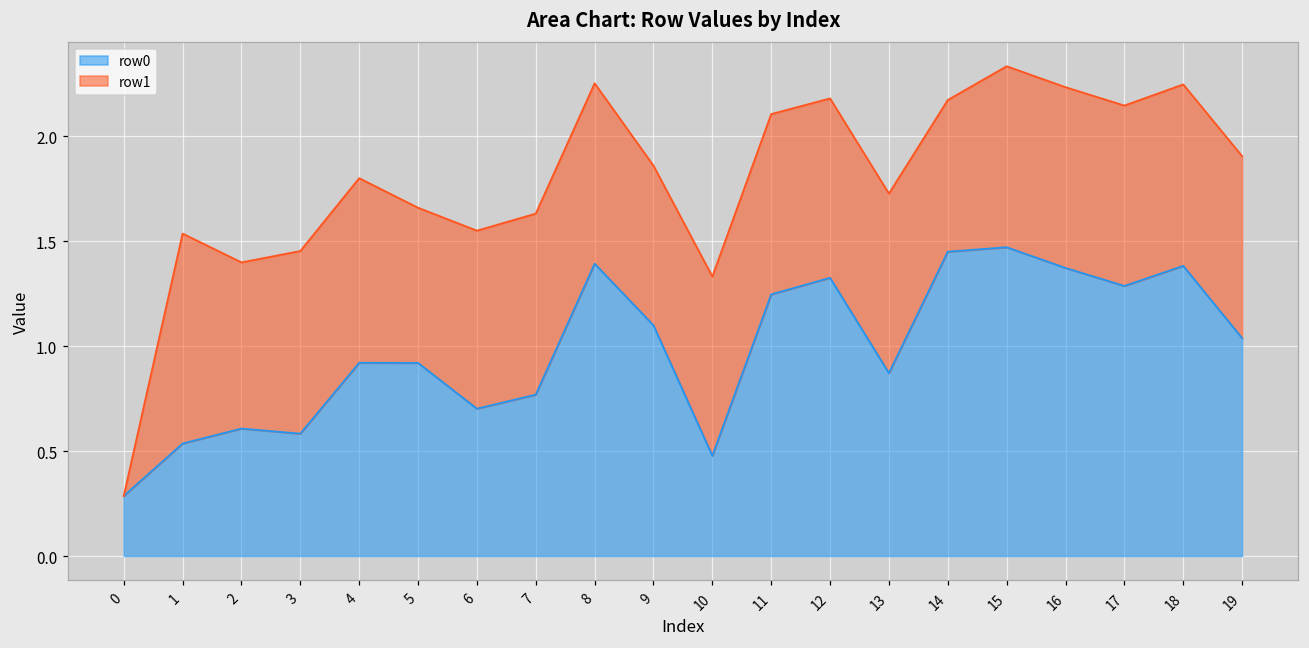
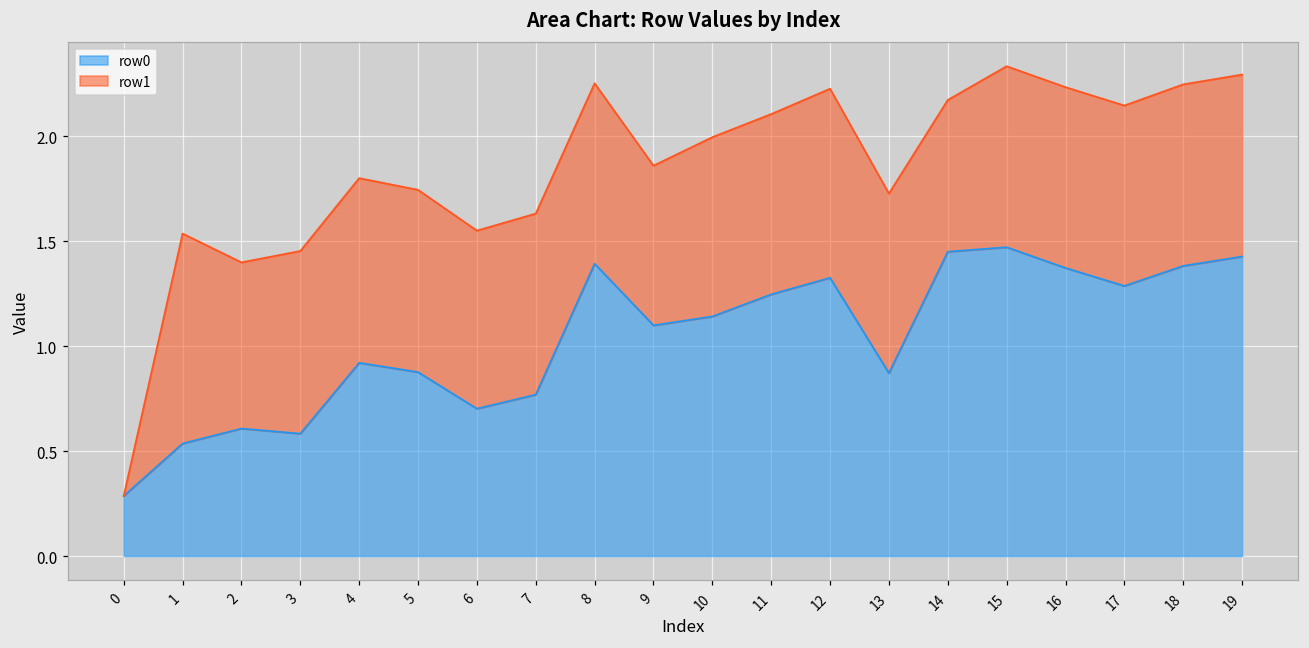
  {
    "row0": {
      "1": 0.54,
      "2": 0.61,
      "3": 0.58,
      "4": 0.92,
-     "5": 0.92,
+     "5": 0.88,
      "6": 0.70,
      "7": 0.77,
      "8": 1.39,
      "9": 1.10,
-     "10": 0.48,
+     "10": 1.14,
      "11": 1.25,
      "12": 1.33,
      "13": 0.87,
      "14": 1.45,
      "15": 1.47,
      "16": 1.37,
      "17": 1.29,
      "18": 1.38,
-     "19": 1.04
+     "19": 1.43
    },
    "row1": {
      "1": 1.00,
      "2": 0.79,
      "3": 0.87,
      "4": 0.88,
-     "5": 0.74,
+     "5": 0.87,
      "6": 0.85,
      "7": 0.86,
      "8": 0.86,
      "9": 0.76,
      "10": 0.85,
      "11": 0.86,
-     "12": 0.85,
+     "12": 0.90,
      "13": 0.86,
      "14": 0.72,
      "15": 0.86,
      "16": 0.86,
      "17": 0.86,
      "18": 0.86,
      "19": 0.87
    }
  }
